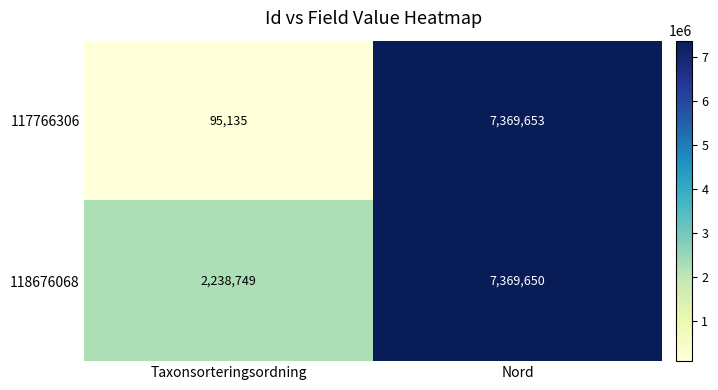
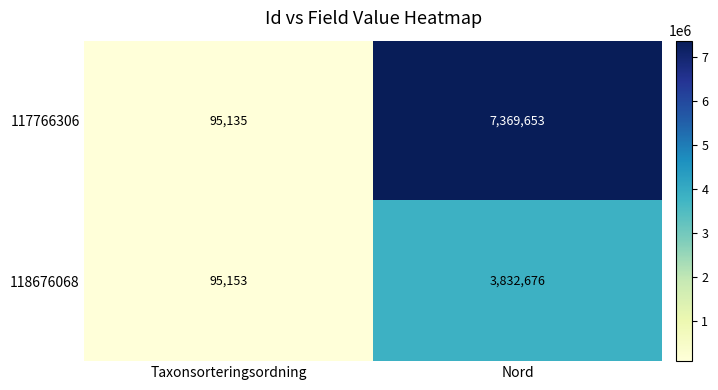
  {
    "117766306": {
      "Taxonsorteringsordning": "95,135",
      "Nord": "7,369,653"
    },
    "118676068": {
-     "Taxonsorteringsordning": "2,238,749",
-     "Nord": "7,369,650"
+     "Taxonsorteringsordning": "95,153",
+     "Nord": "3,832,676"
    }
  }
